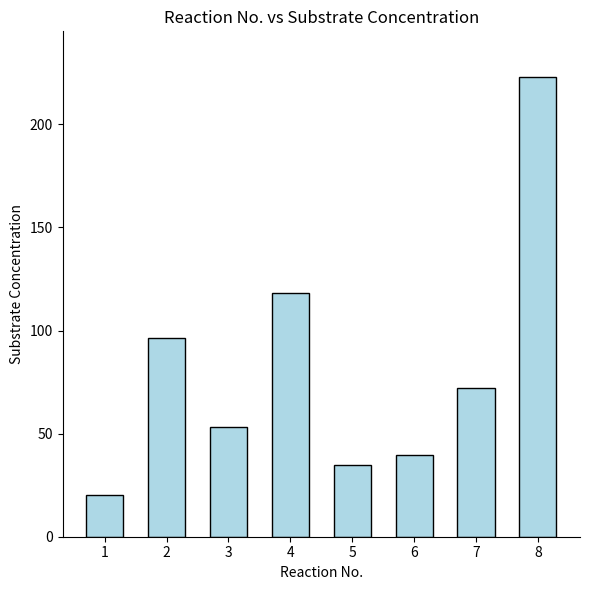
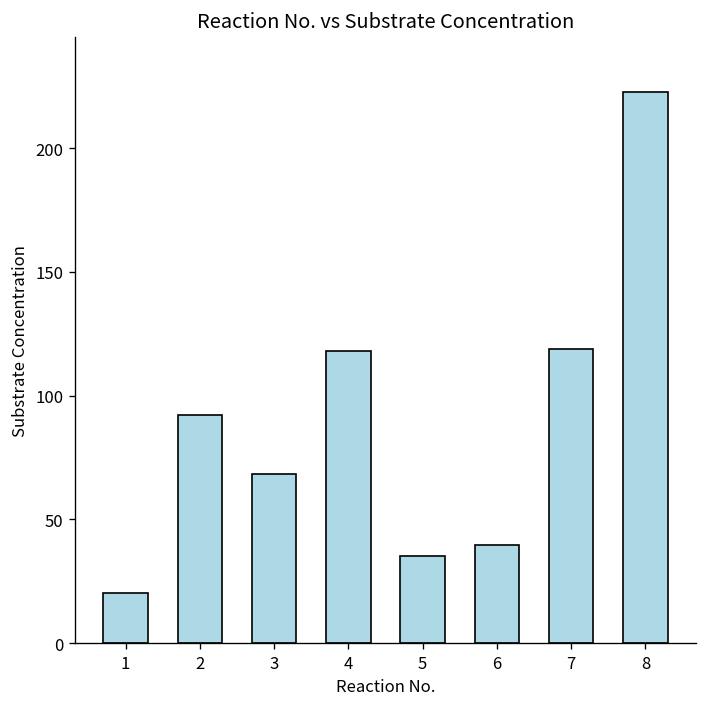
  {
    "1": 20,
-   "2": 96,
-   "3": 53,
+   "2": 92,
+   "3": 68,
    "4": 118,
    "5": 35,
    "6": 40,
-   "7": 72,
+   "7": 119,
    "8": 223
  }
